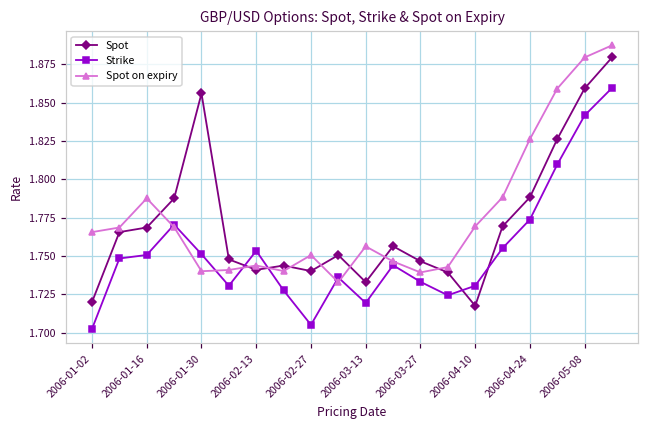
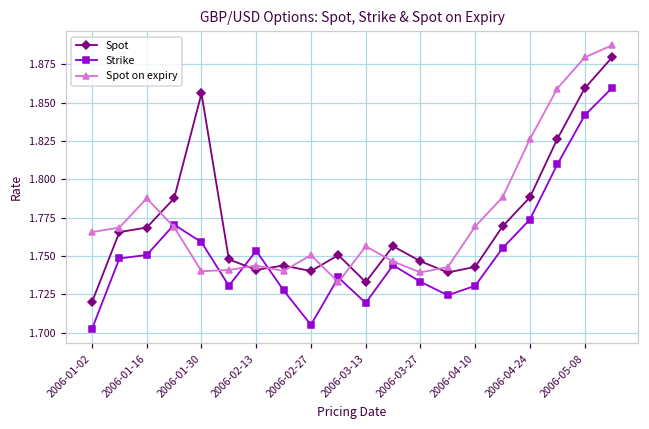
  {
    "Spot": {
      "2006-01-02": 1.720,
      "2006-01-16": 1.769,
      "2006-01-30": 1.856,
      "2006-02-13": 1.741,
      "2006-02-27": 1.740,
      "2006-03-13": 1.733,
      "2006-03-27": 1.747,
-     "2006-04-10": 1.717,
+     "2006-04-10": 1.743,
      "2006-04-24": 1.788,
      "2006-05-08": 1.859
    },
    "Strike": {
      "2006-01-02": 1.702,
      "2006-01-16": 1.751,
-     "2006-01-30": 1.751,
+     "2006-01-30": 1.759,
      "2006-02-13": 1.753,
      "2006-02-27": 1.705,
      "2006-03-13": 1.719,
      "2006-03-27": 1.733,
      "2006-04-10": 1.731,
      "2006-04-24": 1.774,
      "2006-05-08": 1.842
    },
    "Spot on expiry": {
      "2006-01-02": 1.766,
      "2006-01-16": 1.788,
      "2006-01-30": 1.740,
      "2006-02-13": 1.744,
      "2006-02-27": 1.751,
      "2006-03-13": 1.756,
      "2006-03-27": 1.739,
      "2006-04-10": 1.769,
      "2006-04-24": 1.826,
      "2006-05-08": 1.879
    }
  }
